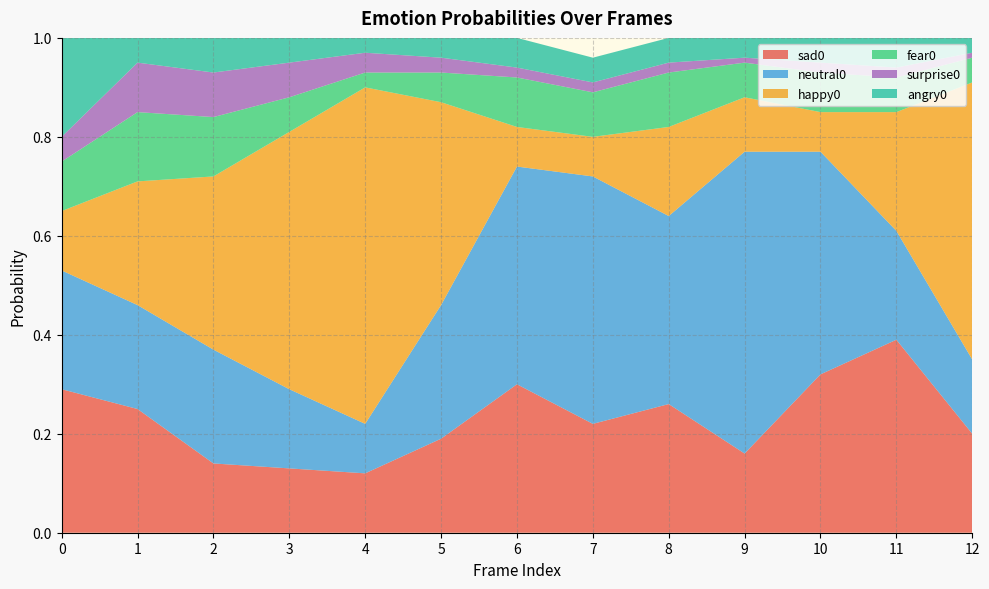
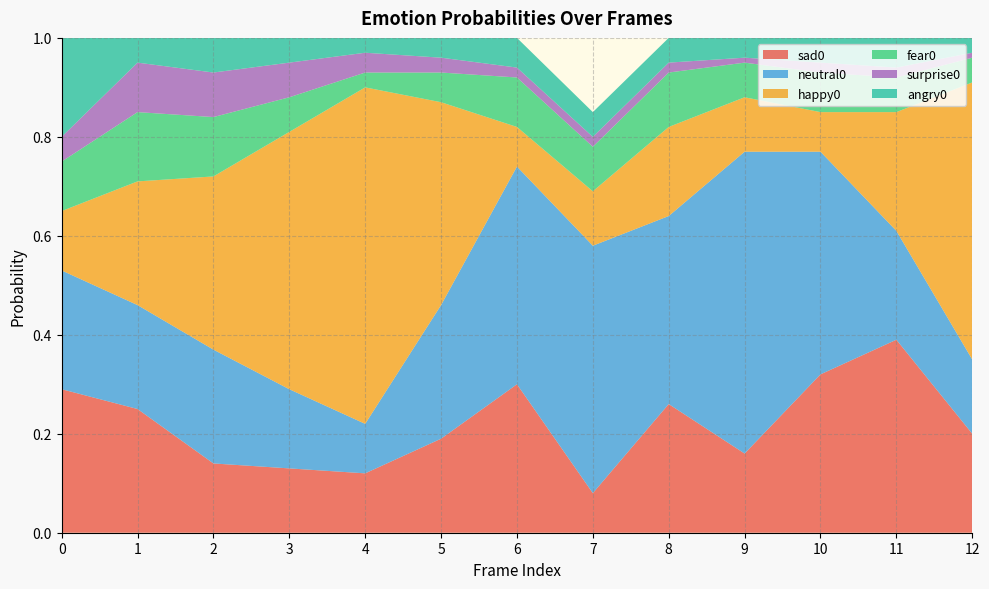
  {
    "sad0": {
      "0": 0.29,
      "1": 0.25,
      "2": 0.14,
      "3": 0.13,
      "4": 0.12,
      "5": 0.19,
      "6": 0.30,
-     "7": 0.22,
+     "7": 0.08,
      "8": 0.26,
      "9": 0.16,
      "10": 0.32,
      "11": 0.39,
      "12": 0.20
    },
    "neutral0": {
      "0": 0.24,
      "1": 0.21,
      "2": 0.23,
      "3": 0.16,
      "4": 0.10,
      "5": 0.27,
      "6": 0.44,
      "7": 0.50,
      "8": 0.38,
      "9": 0.61,
      "10": 0.45,
      "11": 0.22,
      "12": 0.15
    },
    "happy0": {
      "0": 0.12,
      "1": 0.25,
      "2": 0.35,
      "3": 0.52,
      "4": 0.68,
      "5": 0.41,
      "6": 0.08,
-     "7": 0.08,
+     "7": 0.11,
      "8": 0.18,
      "9": 0.11,
      "10": 0.08,
      "11": 0.24,
      "12": 0.56
    },
    "surprise0": {
      "0": 0.05,
      "1": 0.10,
      "2": 0.09,
      "3": 0.07,
      "4": 0.04,
      "5": 0.03,
      "6": 0.02,
      "7": 0.02,
      "8": 0.02,
      "9": 0.01,
      "12": 0.01
    }
  }
